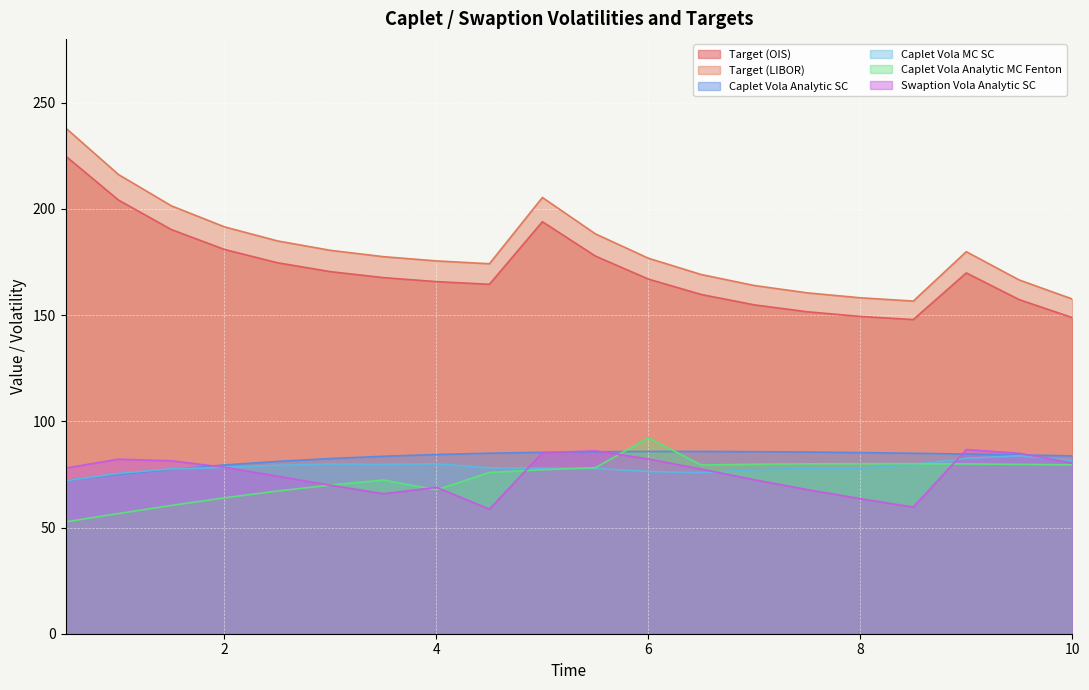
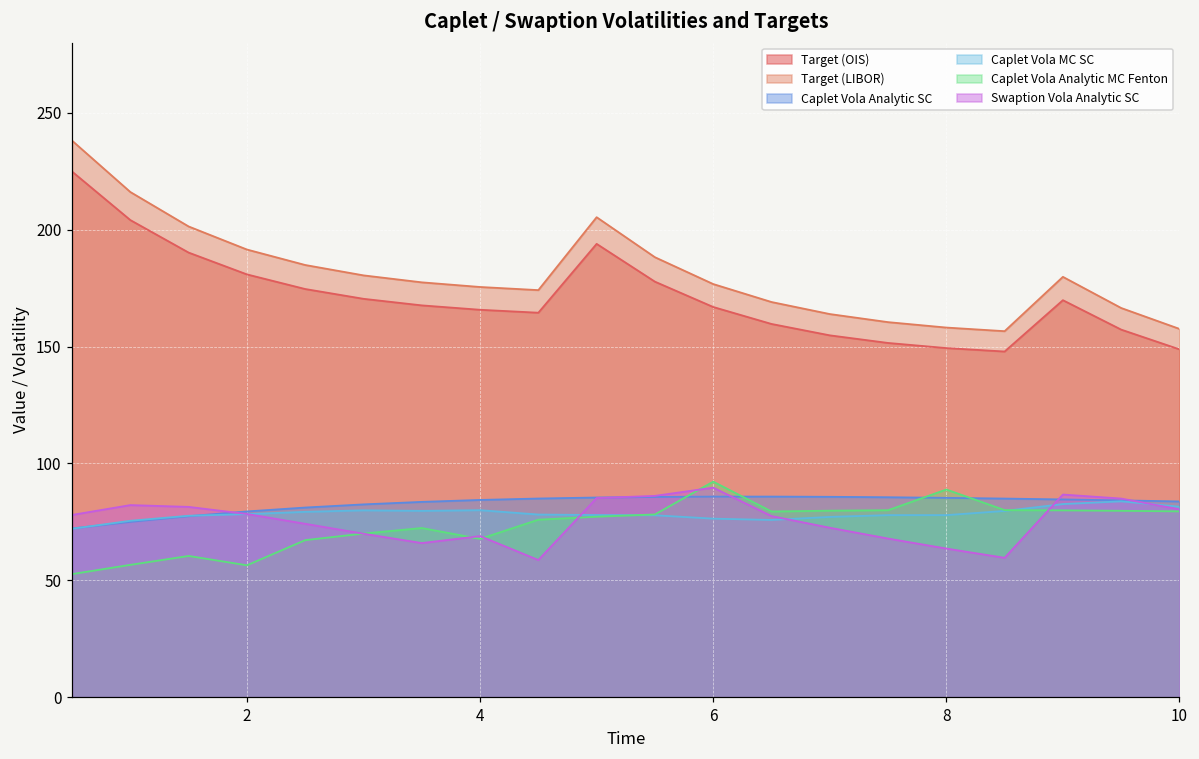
  {
    "Caplet Vola Analytic MC Fenton": {
-     "2": 64,
+     "2": 56,
      "6": 92,
-     "8": 80
+     "8": 89
    },
    "Swaption Vola Analytic SC": {
-     "6": 82,
+     "6": 90,
      "8": 64
    }
  }
